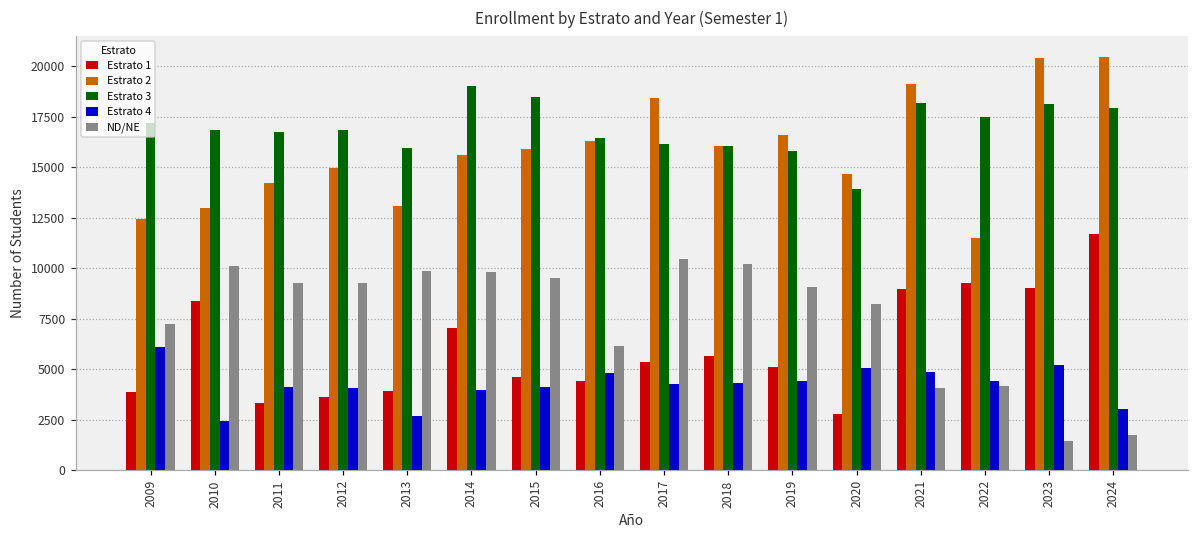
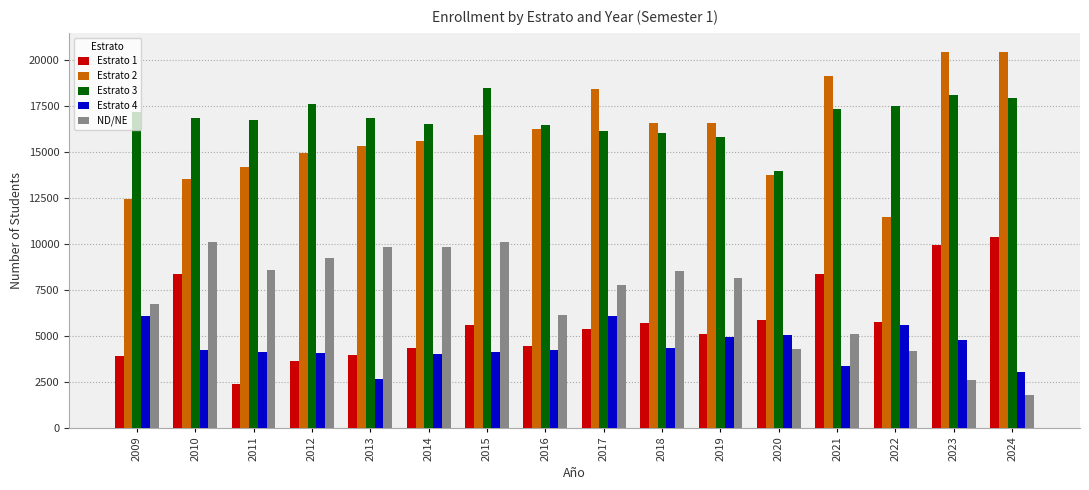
  {
    "Estrato 1": {
      "2009": 3900,
      "2010": 8400,
-     "2011": 3300,
+     "2011": 2400,
      "2012": 3600,
      "2013": 3900,
-     "2014": 7000,
-     "2015": 4600,
+     "2014": 4300,
+     "2015": 5600,
      "2016": 4400,
      "2017": 5300,
      "2018": 5700,
      "2019": 5100,
-     "2020": 2800,
-     "2021": 9000,
-     "2022": 9300,
-     "2023": 9000,
-     "2024": 11700
+     "2020": 5800,
+     "2021": 8400,
+     "2022": 5800,
+     "2023": 9900,
+     "2024": 10400
    },
    "Estrato 2": {
      "2009": 12400,
-     "2010": 13000,
+     "2010": 13500,
      "2011": 14200,
      "2012": 14900,
-     "2013": 13100,
+     "2013": 15300,
      "2014": 15600,
      "2015": 15900,
      "2016": 16300,
      "2017": 18400,
-     "2018": 16000,
+     "2018": 16600,
      "2019": 16600,
-     "2020": 14700,
+     "2020": 13700,
      "2021": 19100,
      "2022": 11500,
      "2023": 20400,
      "2024": 20500
    },
    "Estrato 3": {
      "2010": 16800,
      "2011": 16800,
-     "2012": 16800,
-     "2013": 15900,
-     "2014": 19000,
+     "2012": 17600,
+     "2013": 16800,
+     "2014": 16500,
      "2015": 18500,
      "2016": 16400,
      "2017": 16200,
      "2018": 16000,
      "2019": 15800,
      "2020": 13900,
-     "2021": 18200,
+     "2021": 17400,
      "2022": 17500,
      "2023": 18100,
      "2024": 18000
    },
    "Estrato 4": {
      "2009": 6100,
-     "2010": 2500,
+     "2010": 4200,
      "2011": 4100,
      "2012": 4100,
      "2013": 2700,
      "2014": 4000,
      "2015": 4100,
-     "2016": 4800,
-     "2017": 4300,
+     "2016": 4200,
+     "2017": 6100,
      "2018": 4300,
-     "2019": 4400,
+     "2019": 4900,
      "2020": 5000,
-     "2021": 4900,
-     "2022": 4400,
-     "2023": 5200,
+     "2021": 3400,
+     "2022": 5600,
+     "2023": 4800,
      "2024": 3000
    },
    "ND/NE": {
-     "2009": 7200,
+     "2009": 6700,
      "2010": 10100,
-     "2011": 9300,
+     "2011": 8600,
      "2012": 9300,
      "2013": 9800,
      "2014": 9800,
-     "2015": 9500,
+     "2015": 10100,
      "2016": 6100,
-     "2017": 10500,
-     "2018": 10200,
-     "2019": 9100,
-     "2020": 8200,
-     "2021": 4100,
+     "2017": 7700,
+     "2018": 8500,
+     "2019": 8100,
+     "2020": 4300,
+     "2021": 5100,
      "2022": 4200,
-     "2023": 1500,
+     "2023": 2600,
      "2024": 1800
    }
  }
